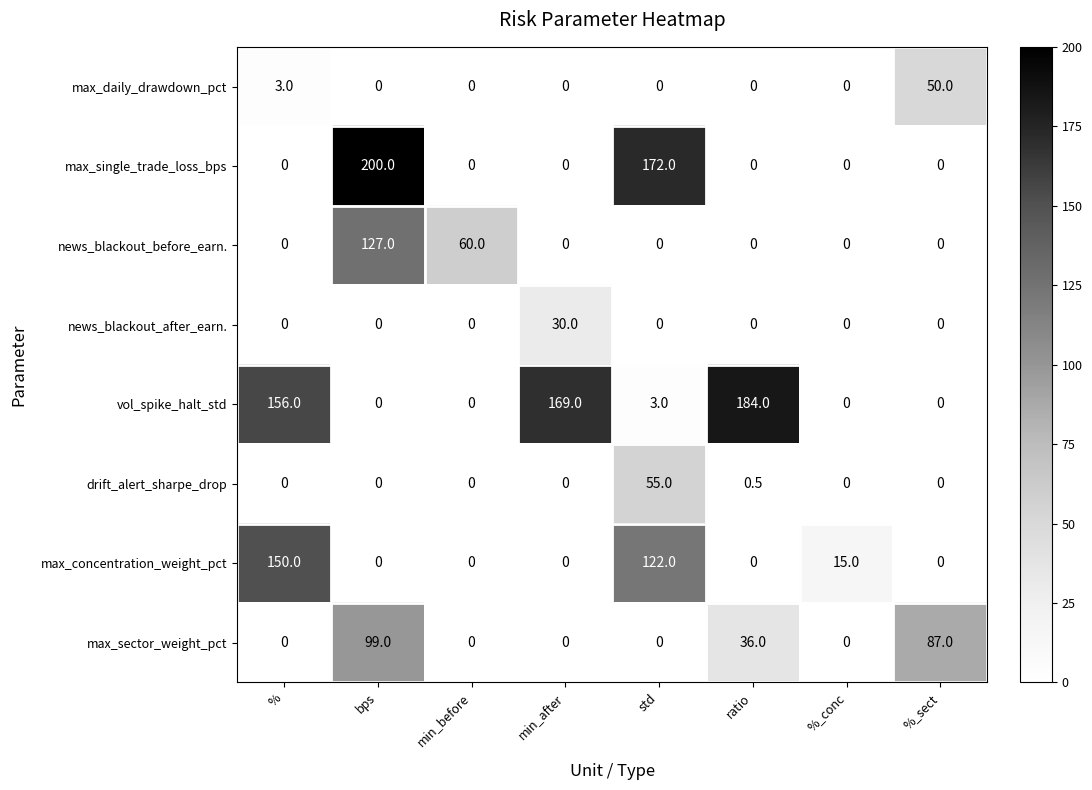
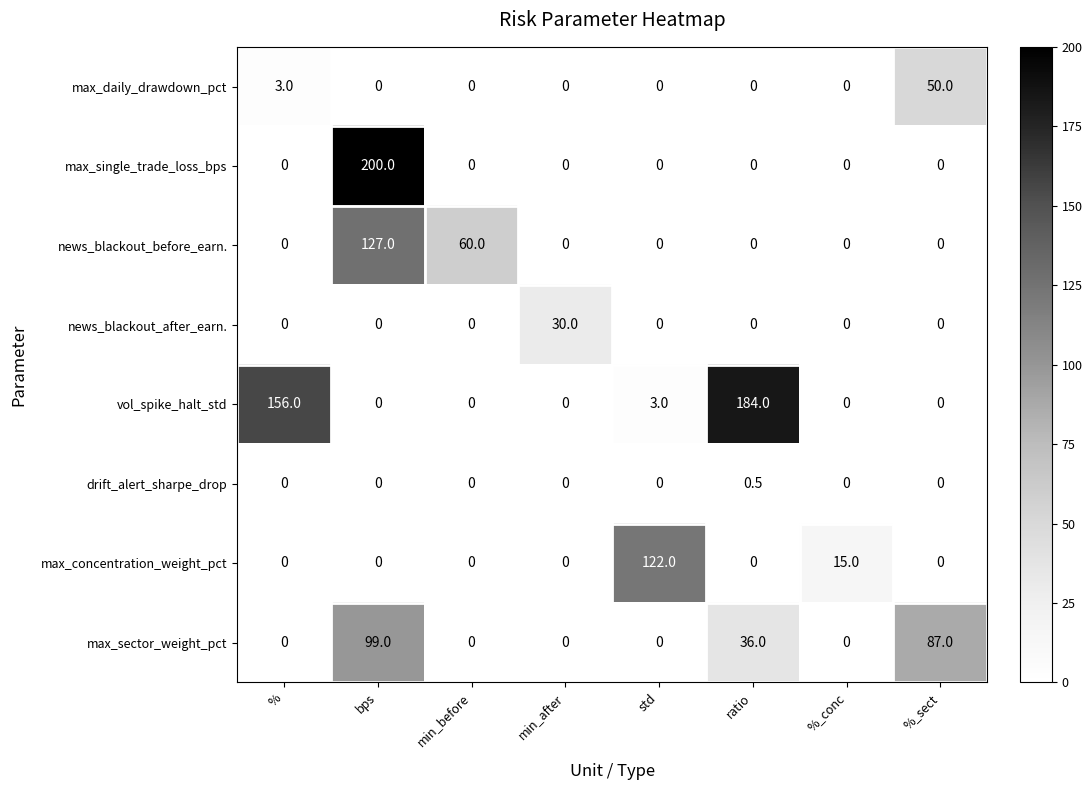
  {
    "max_daily_drawdown_pct": {
      "%": 3.0,
      "bps": 0,
      "min_before": 0,
      "min_after": 0,
      "std": 0,
      "ratio": 0,
      "%_conc": 0,
      "%_sect": 50.0
    },
    "max_single_trade_loss_bps": {
      "%": 0,
      "bps": 200.0,
      "min_before": 0,
      "min_after": 0,
-     "std": 172.0,
+     "std": 0,
      "ratio": 0,
      "%_conc": 0,
      "%_sect": 0
    },
    "news_blackout_before_earn.": {
      "%": 0,
      "bps": 127.0,
      "min_before": 60.0,
      "min_after": 0,
      "std": 0,
      "ratio": 0,
      "%_conc": 0,
      "%_sect": 0
    },
    "news_blackout_after_earn.": {
      "%": 0,
      "bps": 0,
      "min_before": 0,
      "min_after": 30.0,
      "std": 0,
      "ratio": 0,
      "%_conc": 0,
      "%_sect": 0
    },
    "vol_spike_halt_std": {
      "%": 156.0,
      "bps": 0,
      "min_before": 0,
-     "min_after": 169.0,
+     "min_after": 0,
      "std": 3.0,
      "ratio": 184.0,
      "%_conc": 0,
      "%_sect": 0
    },
    "drift_alert_sharpe_drop": {
      "%": 0,
      "bps": 0,
      "min_before": 0,
      "min_after": 0,
-     "std": 55.0,
+     "std": 0,
      "ratio": 0.5,
      "%_conc": 0,
      "%_sect": 0
    },
    "max_concentration_weight_pct": {
-     "%": 150.0,
+     "%": 0,
      "bps": 0,
      "min_before": 0,
      "min_after": 0,
      "std": 122.0,
      "ratio": 0,
      "%_conc": 15.0,
      "%_sect": 0
    },
    "max_sector_weight_pct": {
      "%": 0,
      "bps": 99.0,
      "min_before": 0,
      "min_after": 0,
      "std": 0,
      "ratio": 36.0,
      "%_conc": 0,
      "%_sect": 87.0
    }
  }
